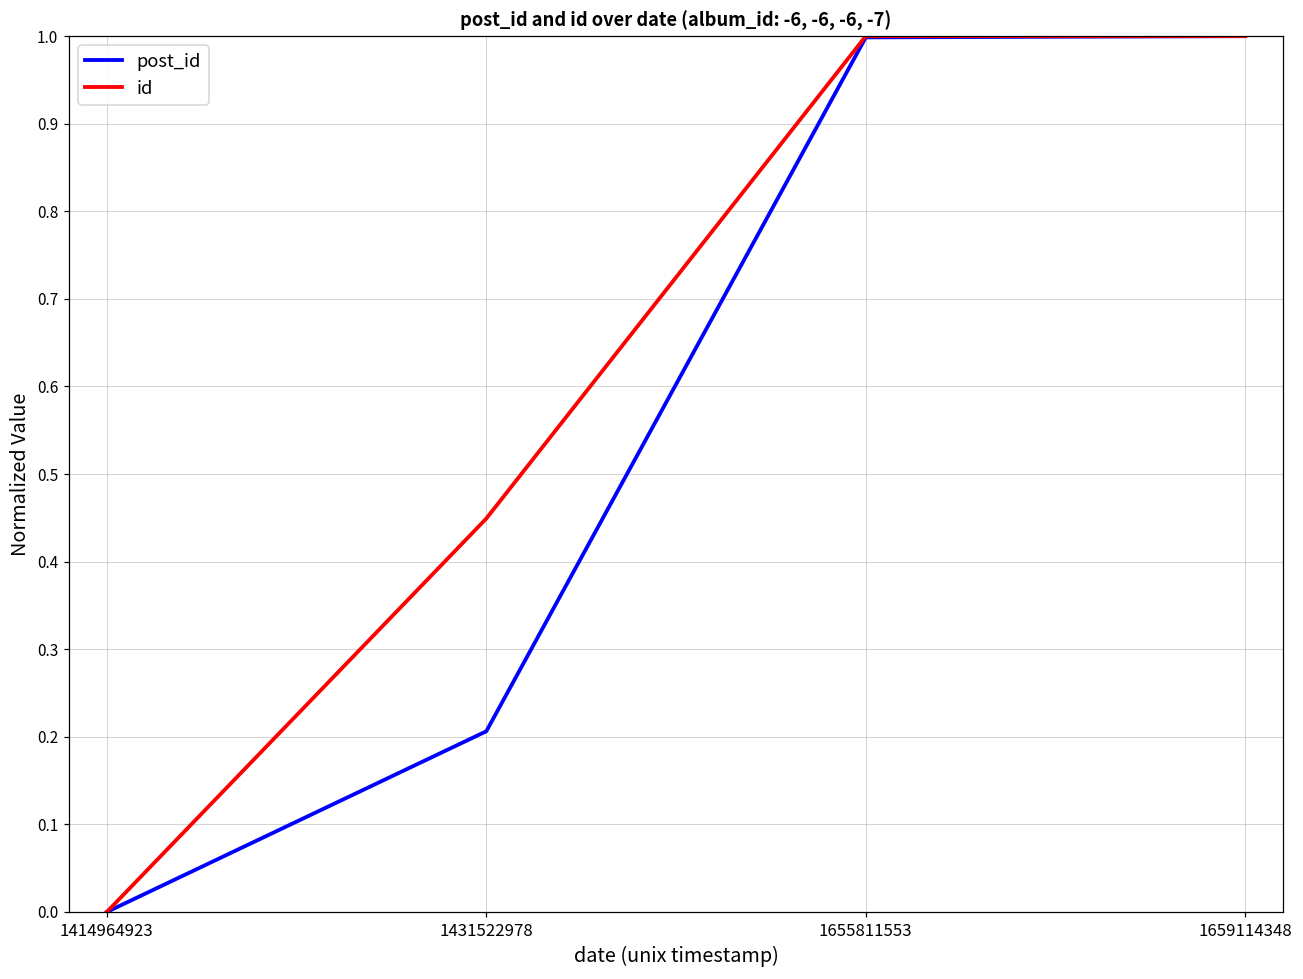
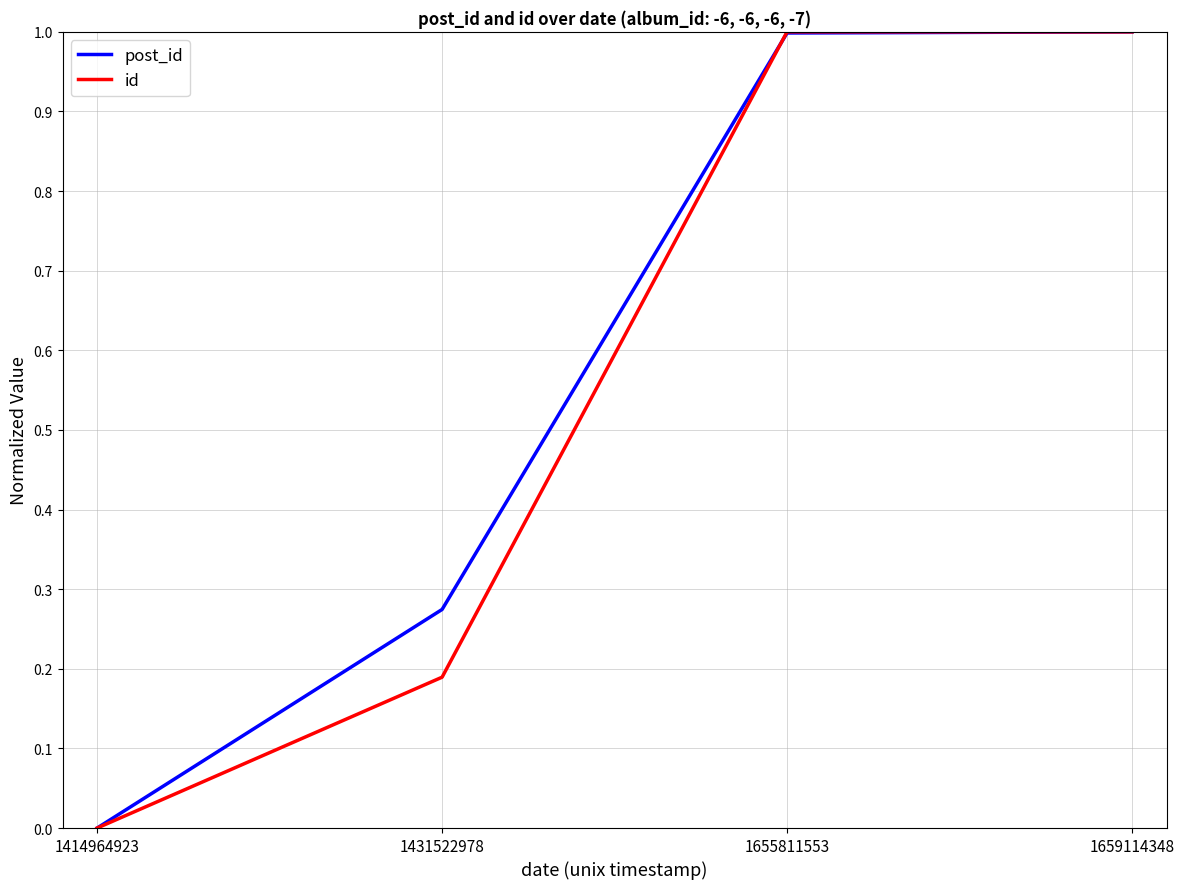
  {
    "post_id": {
-     "1431522978": 0.21
+     "1431522978": 0.27
    },
    "id": {
-     "1431522978": 0.45
+     "1431522978": 0.19
    }
  }
